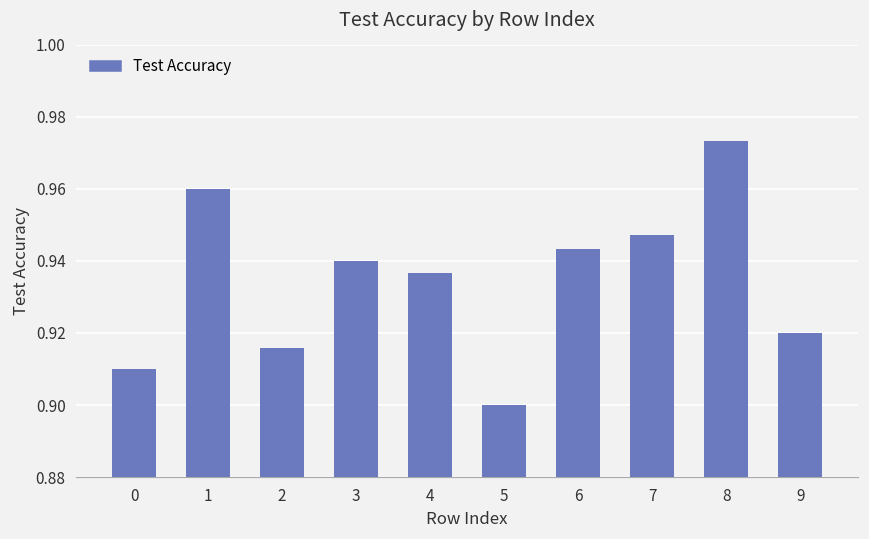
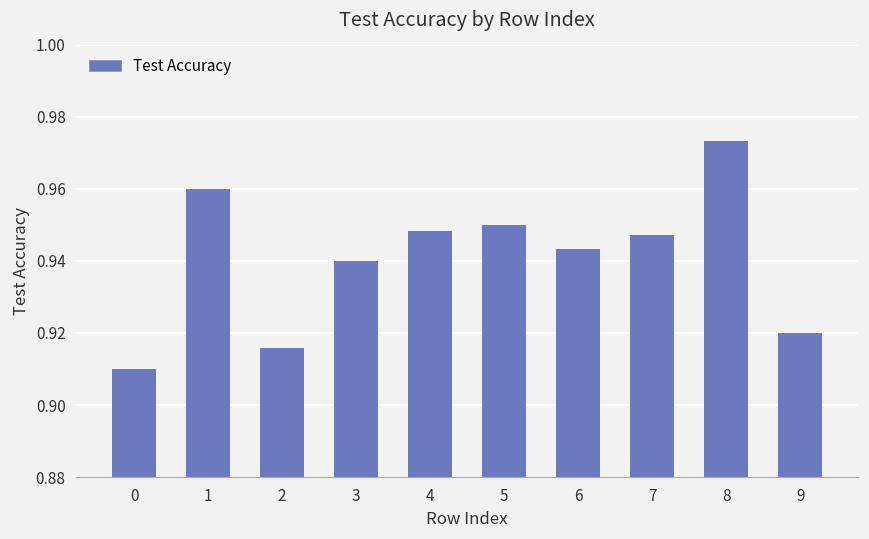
  {
    "0": 0.910,
    "1": 0.960,
    "2": 0.916,
    "3": 0.940,
-   "4": 0.937,
-   "5": 0.90,
+   "4": 0.948,
+   "5": 0.95,
    "6": 0.943,
    "7": 0.947,
    "8": 0.973,
    "9": 0.920
  }
